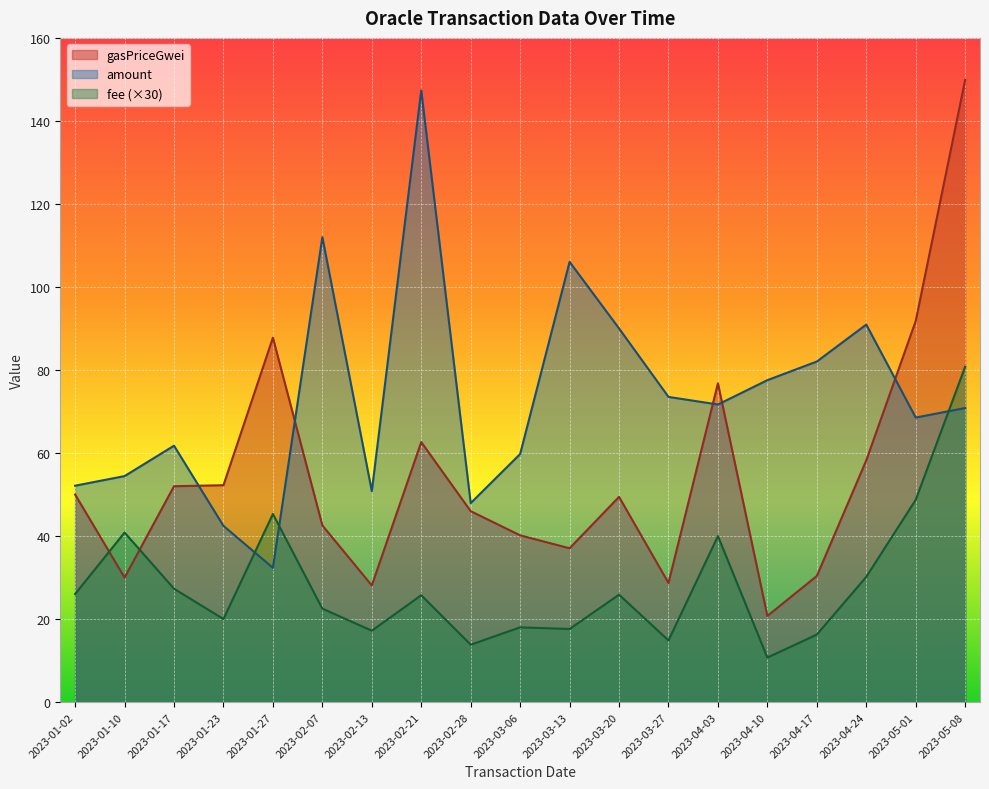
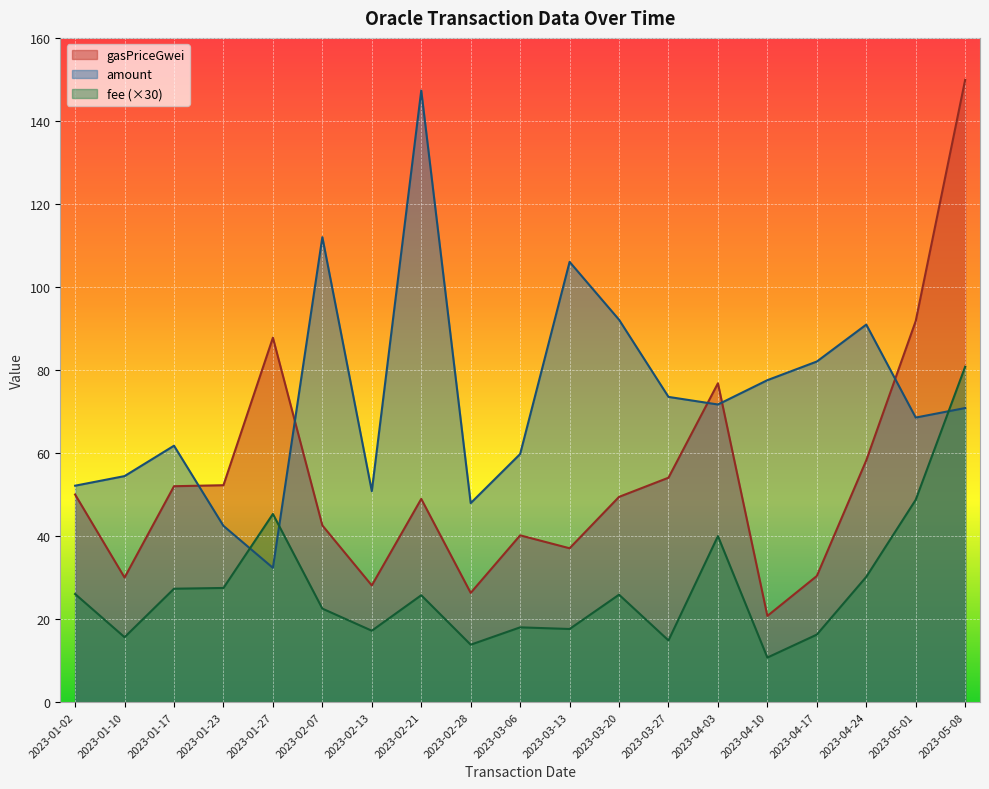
  {
    "gasPriceGwei": {
      "2023-01-02": 50,
      "2023-01-10": 30,
      "2023-01-17": 52,
      "2023-01-23": 52,
      "2023-01-27": 88,
      "2023-02-07": 43,
      "2023-02-13": 28,
-     "2023-02-21": 63,
-     "2023-02-28": 46,
+     "2023-02-21": 49,
+     "2023-02-28": 26,
      "2023-03-06": 40,
      "2023-03-13": 37,
      "2023-03-20": 49,
-     "2023-03-27": 29,
+     "2023-03-27": 54,
      "2023-04-03": 77,
      "2023-04-10": 21,
      "2023-04-17": 30,
      "2023-04-24": 58,
      "2023-05-01": 92,
      "2023-05-08": 150
    },
    "amount": {
      "2023-01-02": 52,
      "2023-01-10": 54,
      "2023-01-17": 62,
      "2023-01-23": 42,
      "2023-01-27": 32,
      "2023-02-07": 112,
      "2023-02-13": 51,
      "2023-02-21": 147,
      "2023-02-28": 48,
      "2023-03-06": 60,
      "2023-03-13": 106,
-     "2023-03-20": 90,
+     "2023-03-20": 92,
      "2023-03-27": 74,
      "2023-04-03": 72,
      "2023-04-10": 78,
      "2023-04-17": 82,
      "2023-04-24": 91,
      "2023-05-01": 69,
      "2023-05-08": 71
    },
    "fee (×30)": {
      "2023-01-02": 26,
-     "2023-01-10": 41,
+     "2023-01-10": 16,
      "2023-01-17": 27,
-     "2023-01-23": 20,
+     "2023-01-23": 27,
      "2023-01-27": 45,
      "2023-02-07": 23,
      "2023-02-13": 17,
      "2023-02-21": 26,
      "2023-02-28": 14,
      "2023-03-06": 18,
      "2023-03-13": 18,
      "2023-03-20": 26,
      "2023-03-27": 15,
      "2023-04-03": 40,
      "2023-04-10": 11,
      "2023-04-17": 16,
      "2023-04-24": 30,
      "2023-05-01": 49,
      "2023-05-08": 81
    }
  }
